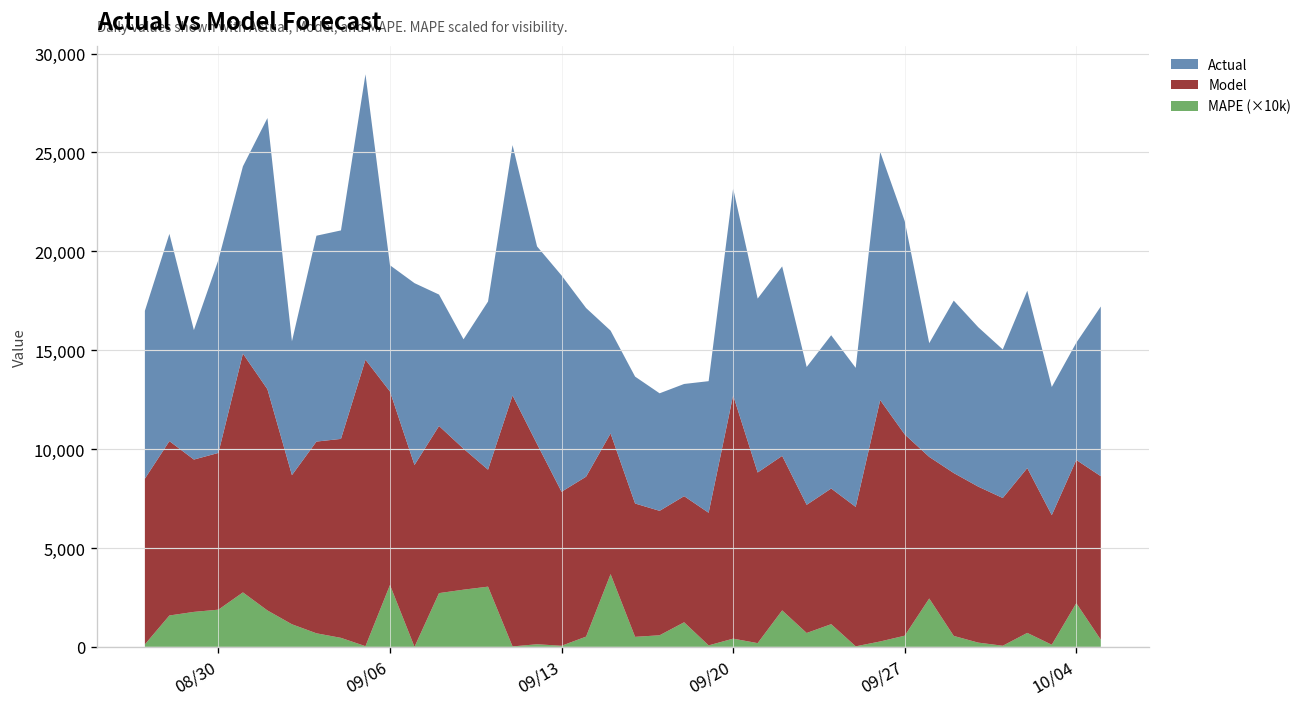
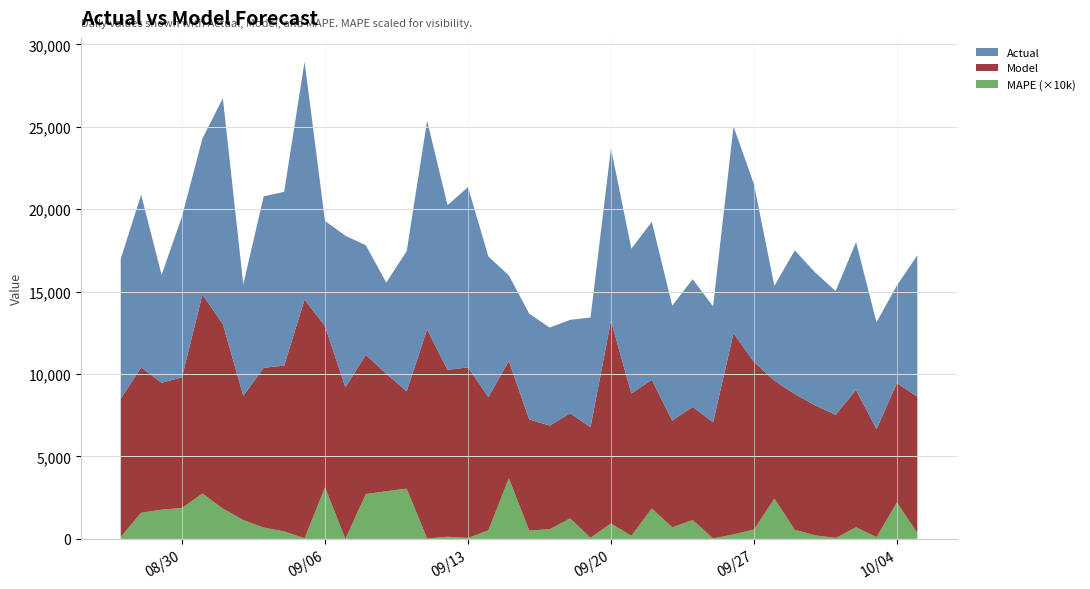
  {
    "MAPE (×10k)": {
      "08/30": "1,900",
      "09/06": "3,100",
-     "09/20": "400",
+     "09/20": "900",
      "09/27": "600",
      "10/04": "2,200"
    },
    "Model": {
      "08/30": "7,900",
      "09/06": "9,800",
-     "09/13": "7,800",
+     "09/13": "10,400",
      "09/20": "12,300",
      "09/27": "10,200",
      "10/04": "7,200"
    },
    "Actual": {
      "08/30": "9,800",
      "09/06": "6,400",
      "09/13": "10,900",
      "09/20": "10,500",
      "09/27": "10,800",
      "10/04": "5,900"
    }
  }
